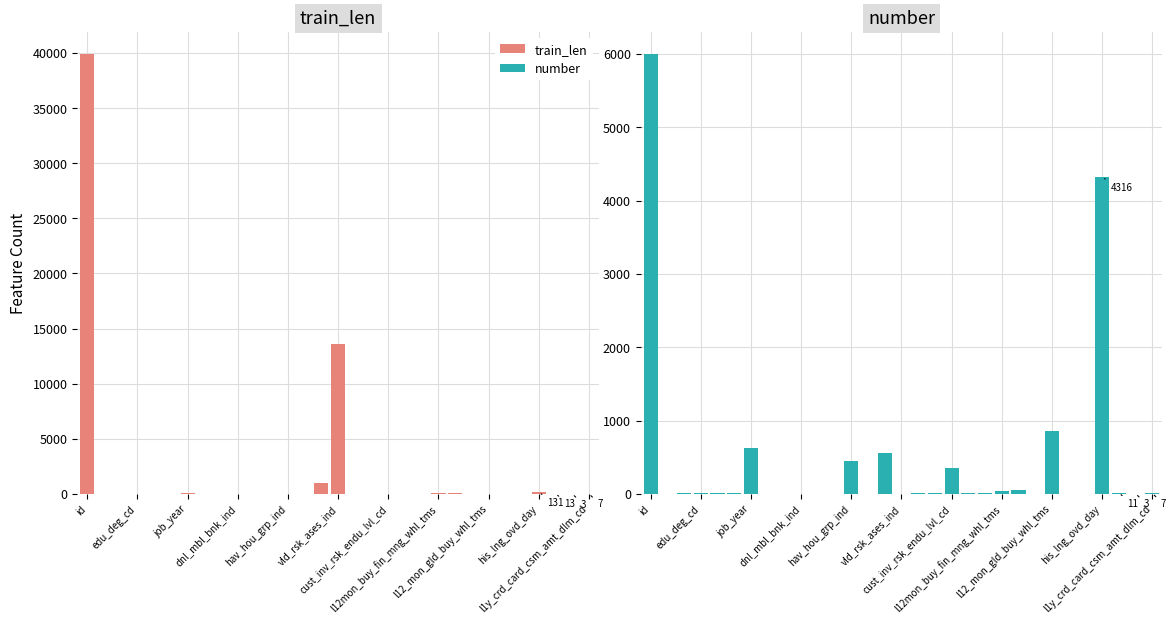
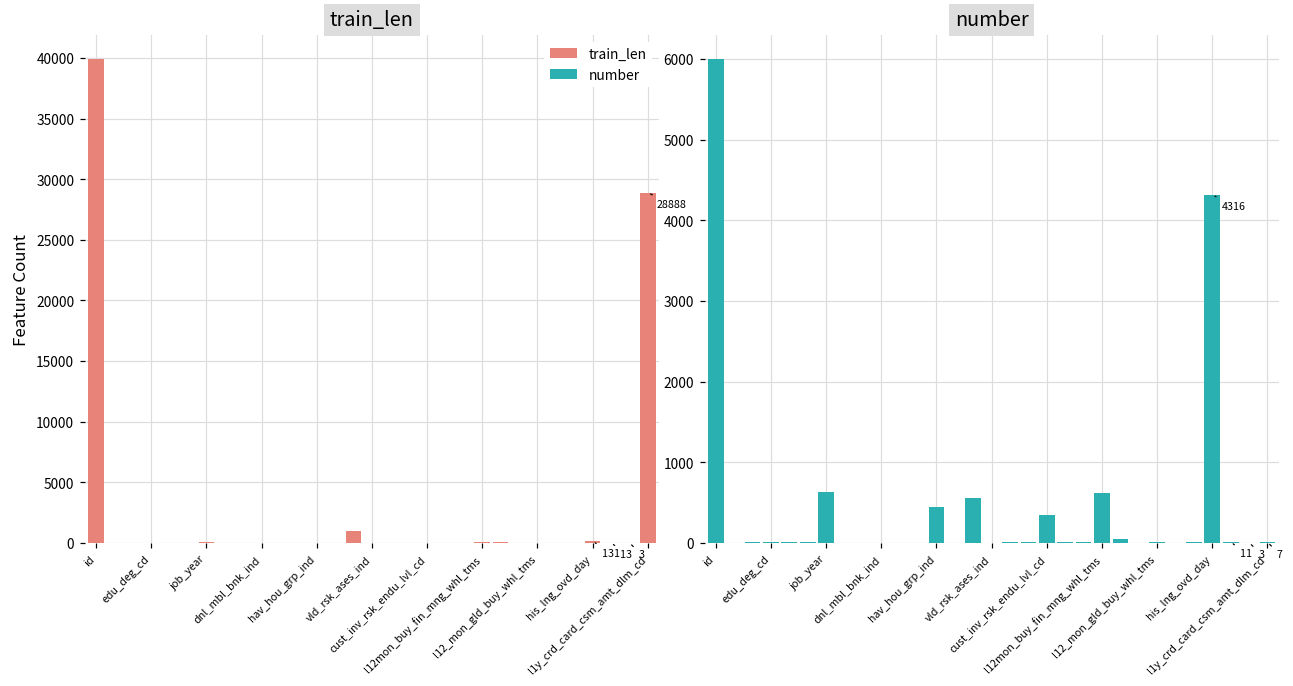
  {
    "train_len": {
-     "vld_rsk_ases_ind": 13600,
-     "l1y_crd_card_csm_amt_dlm_cd": 7
+     "vld_rsk_ases_ind": 0,
+     "l1y_crd_card_csm_amt_dlm_cd": 28888
    },
    "number": {
      "id": 6000,
      "job_year": 600,
      "hav_hou_grp_ind": 500,
      "cust_inv_rsk_endu_lvl_cd": 300,
-     "l12mon_buy_fin_mng_whl_tms": 0,
-     "l12_mon_gld_buy_whl_tms": 900
+     "l12mon_buy_fin_mng_whl_tms": 600,
+     "l12_mon_gld_buy_whl_tms": 0
    }
  }
